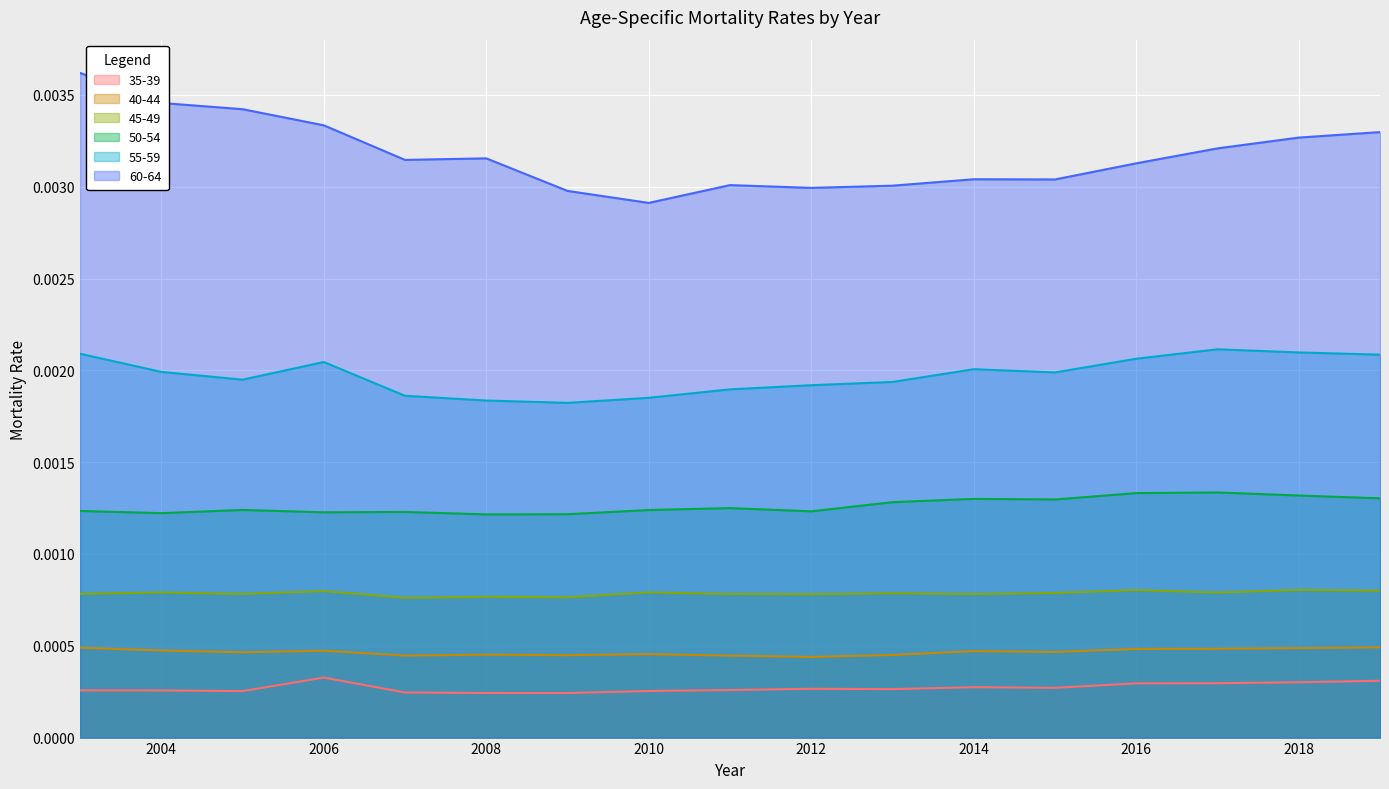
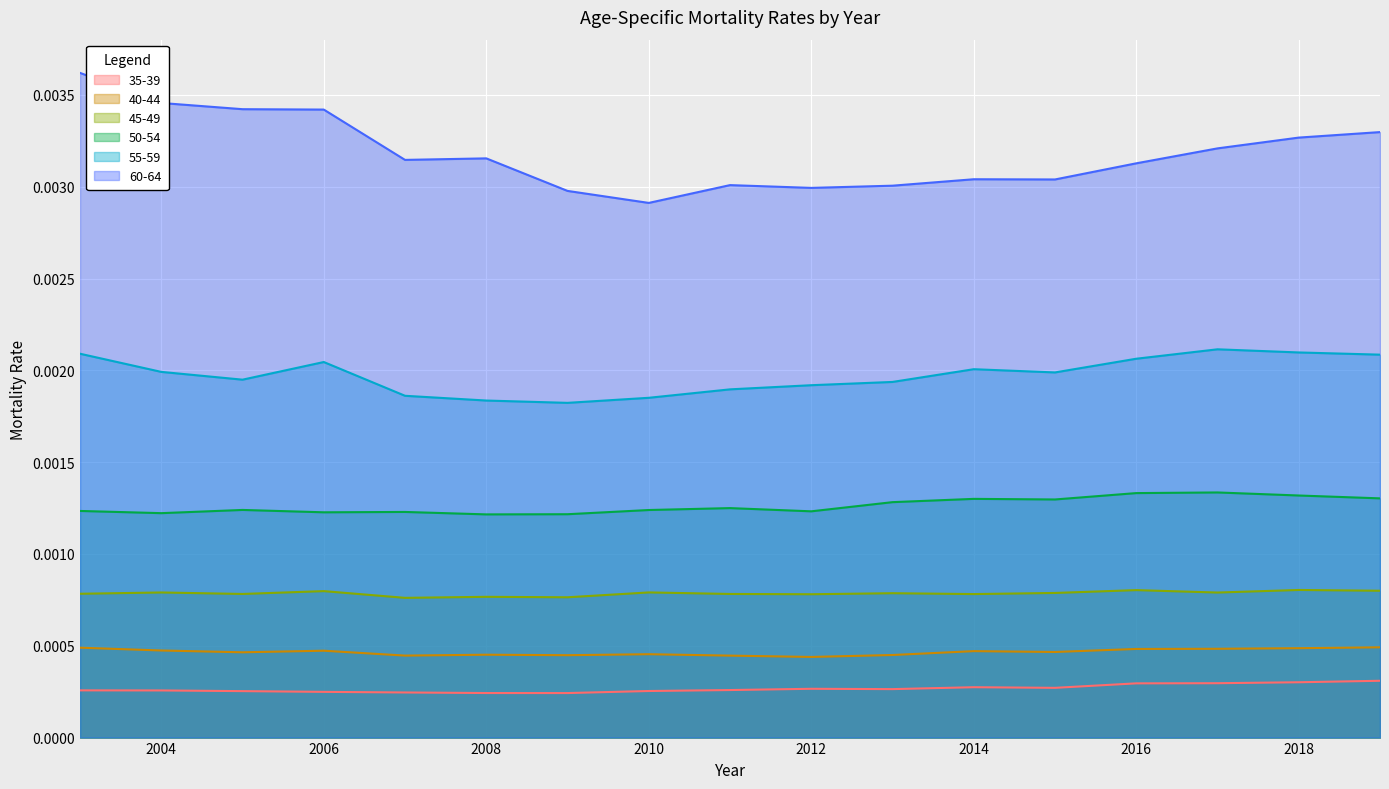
  {
    "35-39": {
      "2004": 0.00026,
-     "2006": 0.00033,
+     "2006": 0.00025,
      "2008": 0.00024,
      "2010": 0.00025,
      "2012": 0.00027,
      "2014": 0.00027,
      "2016": 0.00030,
      "2018": 0.00030
    },
    "50-54": {
      "2004": 0.00122,
      "2006": 0.00123,
      "2008": 0.00122,
      "2010": 0.00124,
      "2012": 0.00123,
      "2014": 0.00130,
      "2016": 0.00133,
      "2018": 0.00132
    },
    "55-59": {
      "2004": 0.00199,
      "2006": 0.00205,
      "2008": 0.00184,
      "2010": 0.00185,
      "2012": 0.00192,
      "2014": 0.00201,
      "2016": 0.00206,
      "2018": 0.00210
    },
    "60-64": {
-     "2006": 0.00333,
+     "2006": 0.00342,
      "2008": 0.00315,
      "2010": 0.00291,
      "2012": 0.00299,
      "2014": 0.00304,
      "2016": 0.00313,
      "2018": 0.00327
    }
  }
